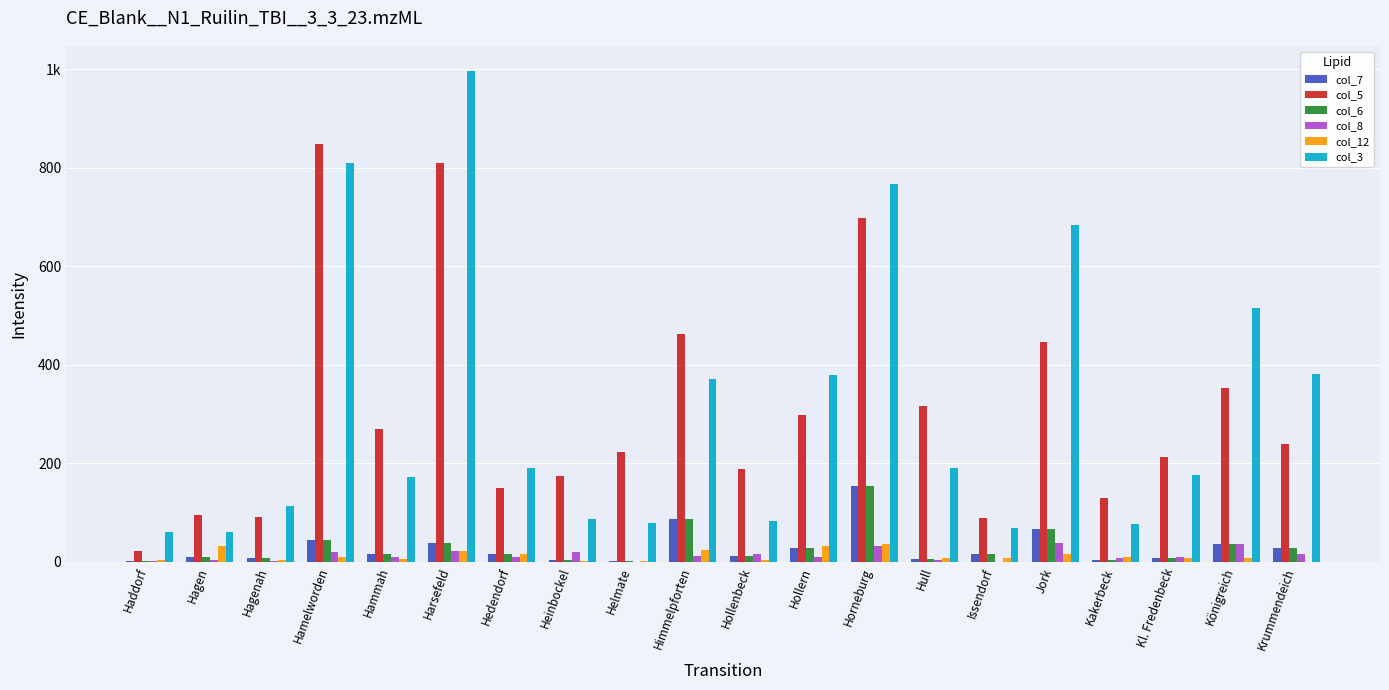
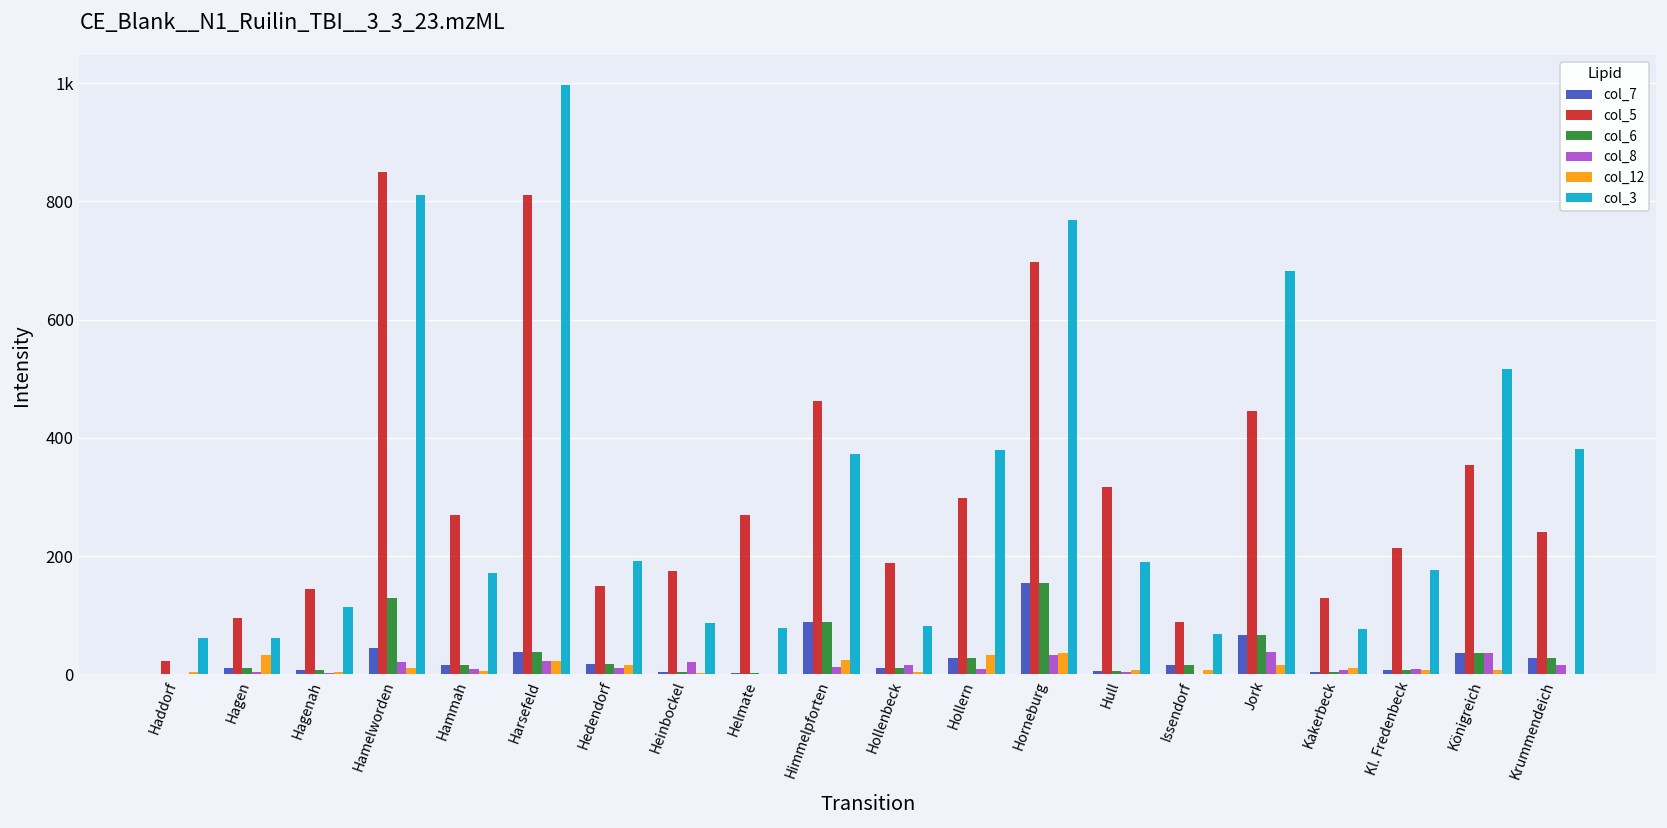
  {
    "col_7": {
      "Hagen": 10,
      "Hagenah": 10,
      "Hamelworden": 50,
      "Hammah": 20,
      "Harsefeld": 40,
      "Hedendorf": 20,
      "Himmelpforten": 90,
      "Hollenbeck": 10,
      "Hollern": 30,
      "Horneburg": 150,
      "Issendorf": 20,
      "Jork": 70,
      "Kl. Fredenbeck": 10,
      "Königreich": 40,
      "Krummendeich": 30
    },
    "col_5": {
      "Haddorf": 20,
      "Hagen": 100,
-     "Hagenah": 90,
+     "Hagenah": 140,
      "Hamelworden": 850,
      "Hammah": 270,
      "Harsefeld": 810,
      "Hedendorf": 150,
      "Heinbockel": 180,
-     "Helmate": 220,
+     "Helmate": 270,
      "Himmelpforten": 460,
      "Hollenbeck": 190,
      "Hollern": 300,
      "Horneburg": 700,
      "Hull": 320,
      "Issendorf": 90,
      "Jork": 450,
      "Kakerbeck": 130,
      "Kl. Fredenbeck": 210,
      "Königreich": 350,
      "Krummendeich": 240
    },
    "col_6": {
      "Hagen": 10,
      "Hagenah": 10,
-     "Hamelworden": 50,
+     "Hamelworden": 130,
      "Hammah": 20,
      "Harsefeld": 40,
      "Hedendorf": 20,
      "Himmelpforten": 90,
      "Hollenbeck": 10,
      "Hollern": 30,
      "Horneburg": 150,
      "Issendorf": 20,
      "Jork": 70,
      "Kl. Fredenbeck": 10,
      "Königreich": 40,
      "Krummendeich": 30
    },
    "col_8": {
      "Hamelworden": 20,
      "Hammah": 10,
      "Harsefeld": 20,
      "Hedendorf": 10,
      "Heinbockel": 20,
      "Helmate": 0,
      "Himmelpforten": 10,
      "Hollenbeck": 20,
      "Hollern": 10,
      "Horneburg": 30,
      "Issendorf": 0,
      "Jork": 40,
      "Kakerbeck": 10,
      "Kl. Fredenbeck": 10,
      "Königreich": 40,
      "Krummendeich": 20
    },
    "col_12": {
      "Hagen": 30,
      "Hamelworden": 10,
      "Hammah": 10,
      "Harsefeld": 20,
      "Hedendorf": 20,
      "Himmelpforten": 20,
      "Hollern": 30,
      "Horneburg": 40,
      "Hull": 10,
      "Issendorf": 10,
      "Jork": 20,
      "Kakerbeck": 10,
      "Kl. Fredenbeck": 10,
      "Königreich": 10,
      "Krummendeich": 0
    },
    "col_3": {
      "Haddorf": 60,
      "Hagen": 60,
      "Hagenah": 110,
      "Hamelworden": 810,
      "Hammah": 170,
      "Harsefeld": 1000,
      "Hedendorf": 190,
      "Heinbockel": 90,
      "Helmate": 80,
      "Himmelpforten": 370,
      "Hollenbeck": 80,
      "Hollern": 380,
      "Horneburg": 770,
      "Hull": 190,
      "Issendorf": 70,
      "Jork": 680,
      "Kakerbeck": 80,
      "Kl. Fredenbeck": 180,
      "Königreich": 520,
      "Krummendeich": 380
    }
  }
